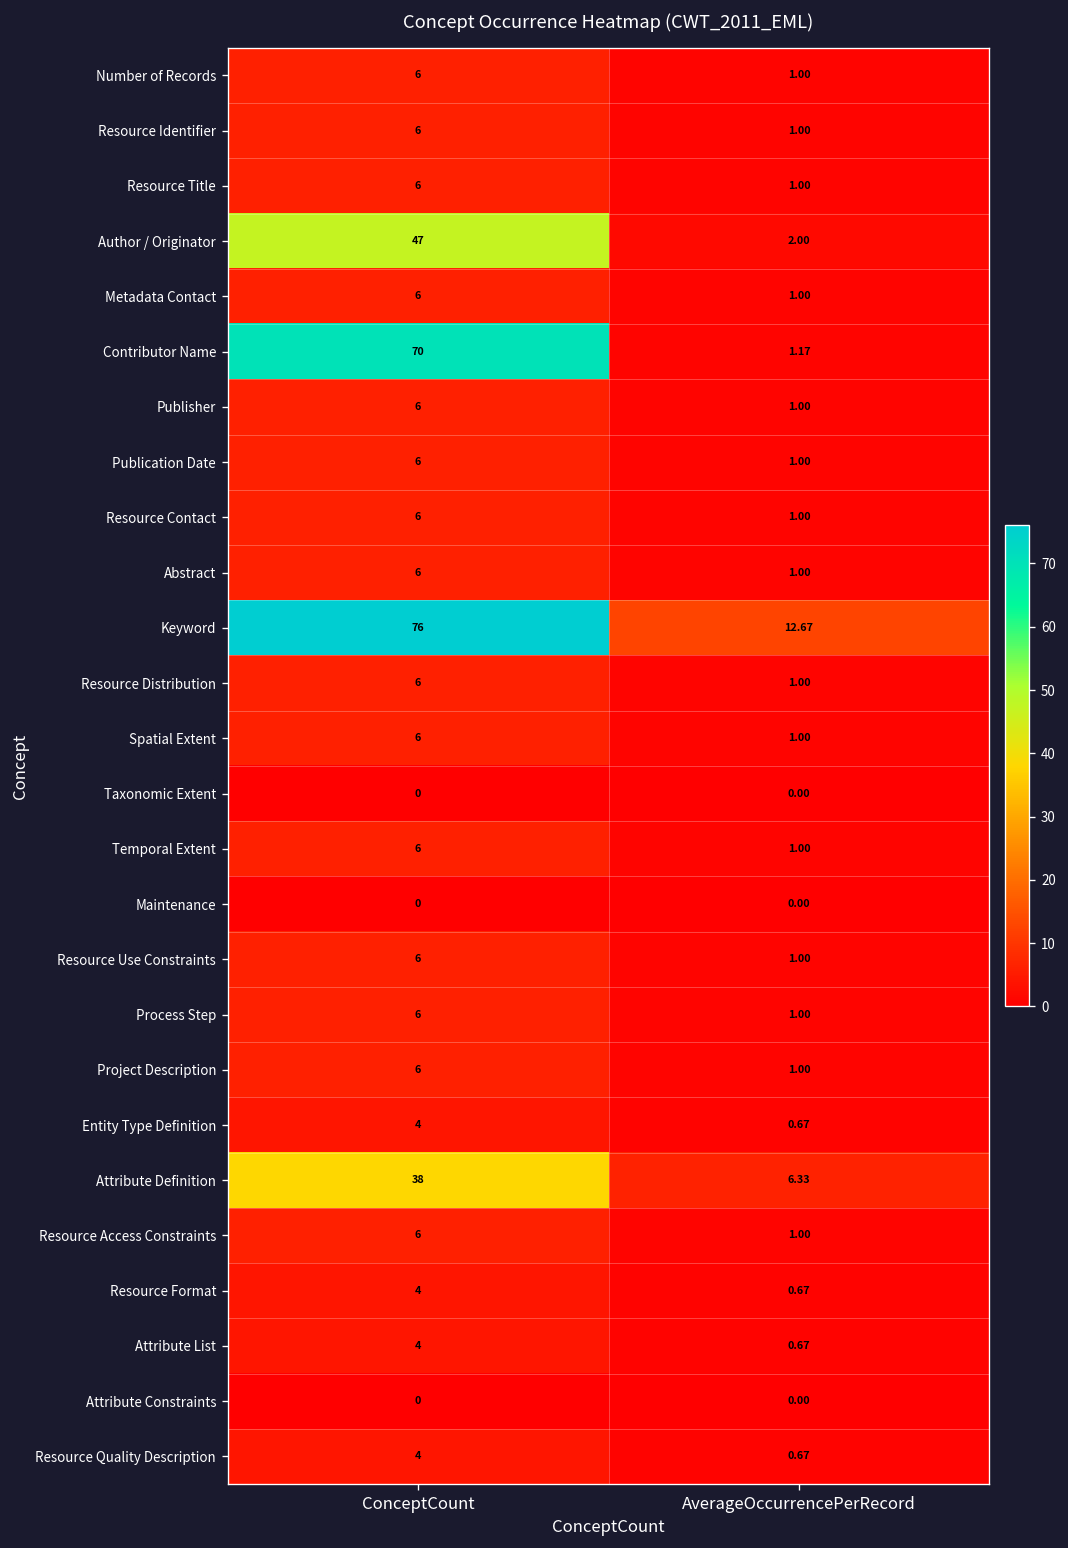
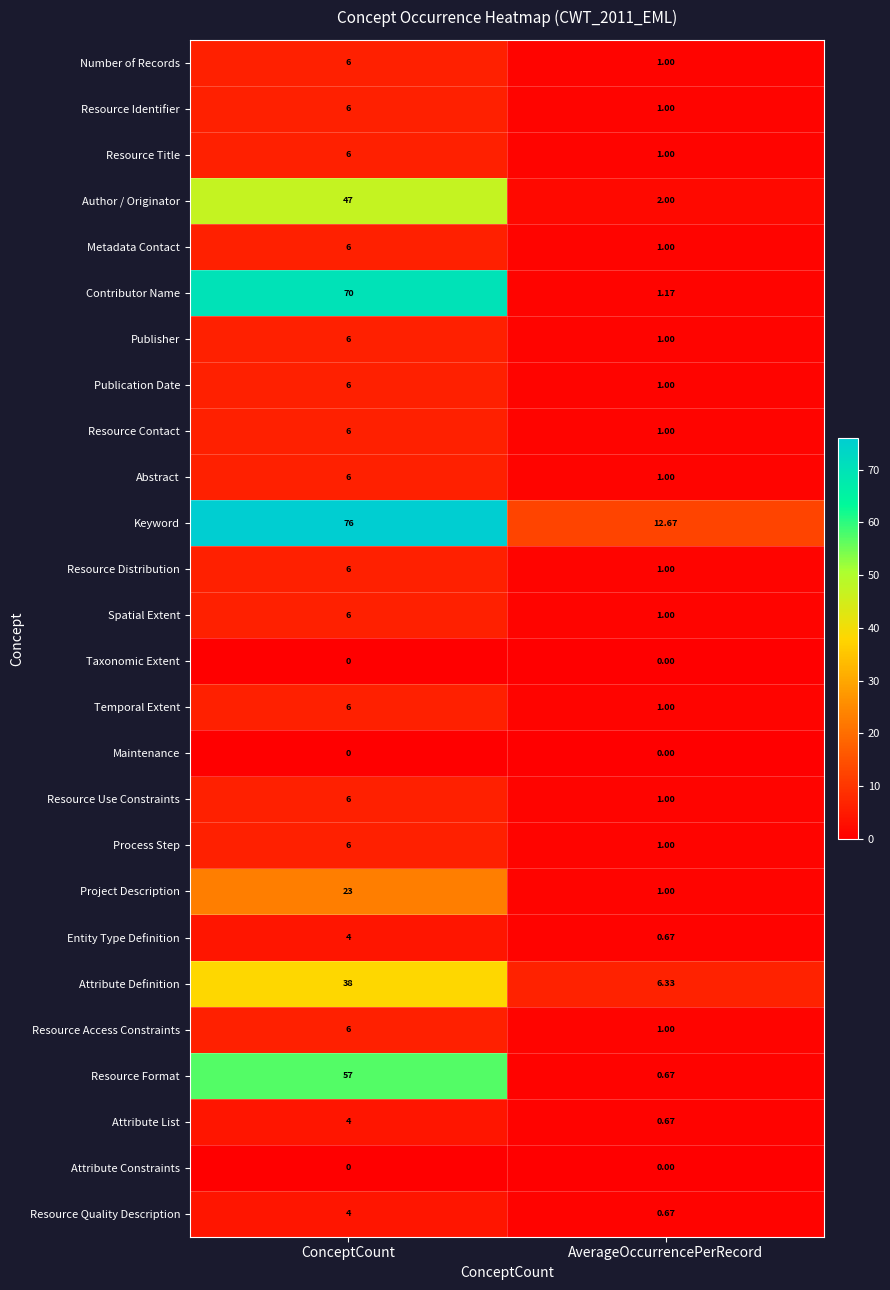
  {
    "Number of Records": {
      "ConceptCount": 6,
      "AverageOccurrencePerRecord": 1.00
    },
    "Resource Identifier": {
      "ConceptCount": 6,
      "AverageOccurrencePerRecord": 1.00
    },
    "Resource Title": {
      "ConceptCount": 6,
      "AverageOccurrencePerRecord": 1.00
    },
    "Author / Originator": {
      "ConceptCount": 47,
      "AverageOccurrencePerRecord": 2.00
    },
    "Metadata Contact": {
      "ConceptCount": 6,
      "AverageOccurrencePerRecord": 1.00
    },
    "Contributor Name": {
      "ConceptCount": 70,
      "AverageOccurrencePerRecord": 1.17
    },
    "Publisher": {
      "ConceptCount": 6,
      "AverageOccurrencePerRecord": 1.00
    },
    "Publication Date": {
      "ConceptCount": 6,
      "AverageOccurrencePerRecord": 1.00
    },
    "Resource Contact": {
      "ConceptCount": 6,
      "AverageOccurrencePerRecord": 1.00
    },
    "Abstract": {
      "ConceptCount": 6,
      "AverageOccurrencePerRecord": 1.00
    },
    "Keyword": {
      "ConceptCount": 76,
      "AverageOccurrencePerRecord": 12.67
    },
    "Resource Distribution": {
      "ConceptCount": 6,
      "AverageOccurrencePerRecord": 1.00
    },
    "Spatial Extent": {
      "ConceptCount": 6,
      "AverageOccurrencePerRecord": 1.00
    },
    "Taxonomic Extent": {
      "ConceptCount": 0,
      "AverageOccurrencePerRecord": 0.00
    },
    "Temporal Extent": {
      "ConceptCount": 6,
      "AverageOccurrencePerRecord": 1.00
    },
    "Maintenance": {
      "ConceptCount": 0,
      "AverageOccurrencePerRecord": 0.00
    },
    "Resource Use Constraints": {
      "ConceptCount": 6,
      "AverageOccurrencePerRecord": 1.00
    },
    "Process Step": {
      "ConceptCount": 6,
      "AverageOccurrencePerRecord": 1.00
    },
    "Project Description": {
-     "ConceptCount": 6,
+     "ConceptCount": 23,
      "AverageOccurrencePerRecord": 1.00
    },
    "Entity Type Definition": {
      "ConceptCount": 4,
      "AverageOccurrencePerRecord": 0.67
    },
    "Attribute Definition": {
      "ConceptCount": 38,
      "AverageOccurrencePerRecord": 6.33
    },
    "Resource Access Constraints": {
      "ConceptCount": 6,
      "AverageOccurrencePerRecord": 1.00
    },
    "Resource Format": {
-     "ConceptCount": 4,
+     "ConceptCount": 57,
      "AverageOccurrencePerRecord": 0.67
    },
    "Attribute List": {
      "ConceptCount": 4,
      "AverageOccurrencePerRecord": 0.67
    },
    "Attribute Constraints": {
      "ConceptCount": 0,
      "AverageOccurrencePerRecord": 0.00
    },
    "Resource Quality Description": {
      "ConceptCount": 4,
      "AverageOccurrencePerRecord": 0.67
    }
  }
